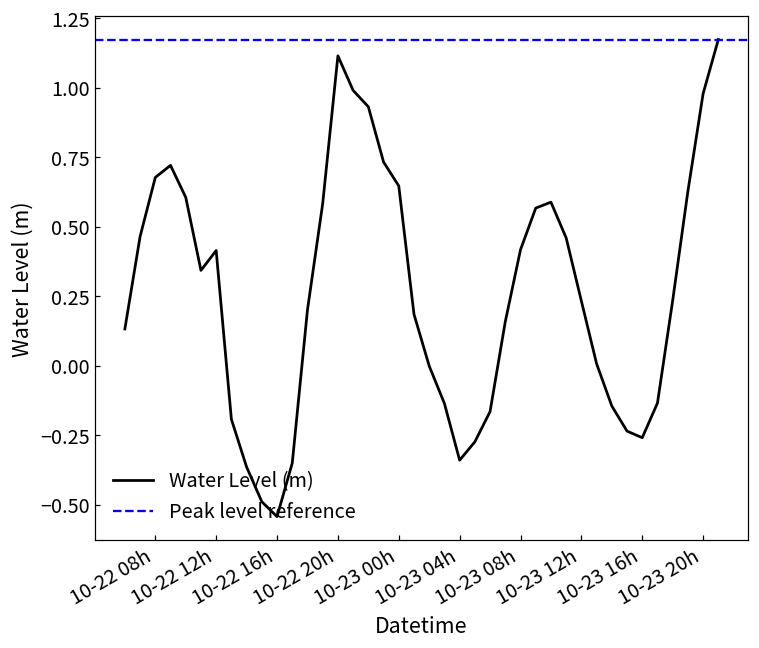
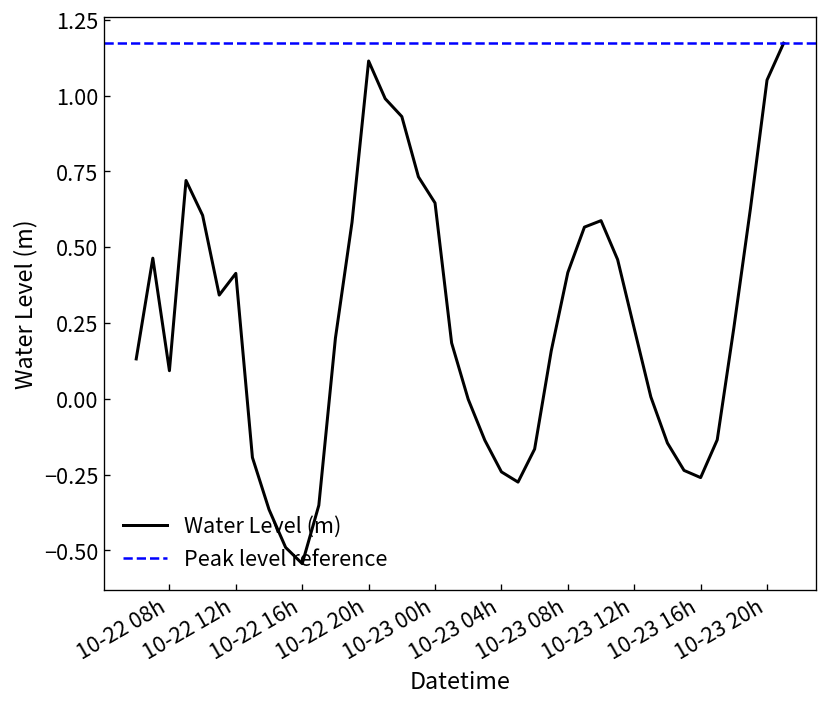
  {
-   "10-22 08h": 0.68,
+   "10-22 08h": 0.09,
    "10-22 12h": 0.41,
    "10-22 16h": -0.54,
    "10-22 20h": 1.11,
    "10-23 00h": 0.65,
-   "10-23 04h": -0.34,
+   "10-23 04h": -0.24,
    "10-23 08h": 0.42,
    "10-23 12h": 0.23,
    "10-23 16h": -0.26,
-   "10-23 20h": 0.98
+   "10-23 20h": 1.05
  }
